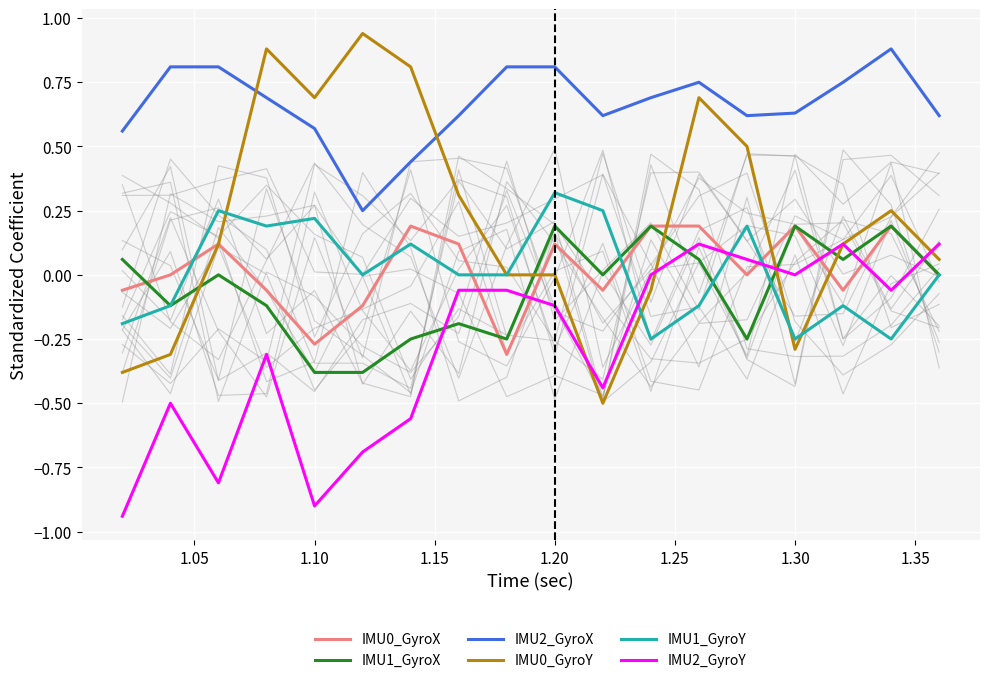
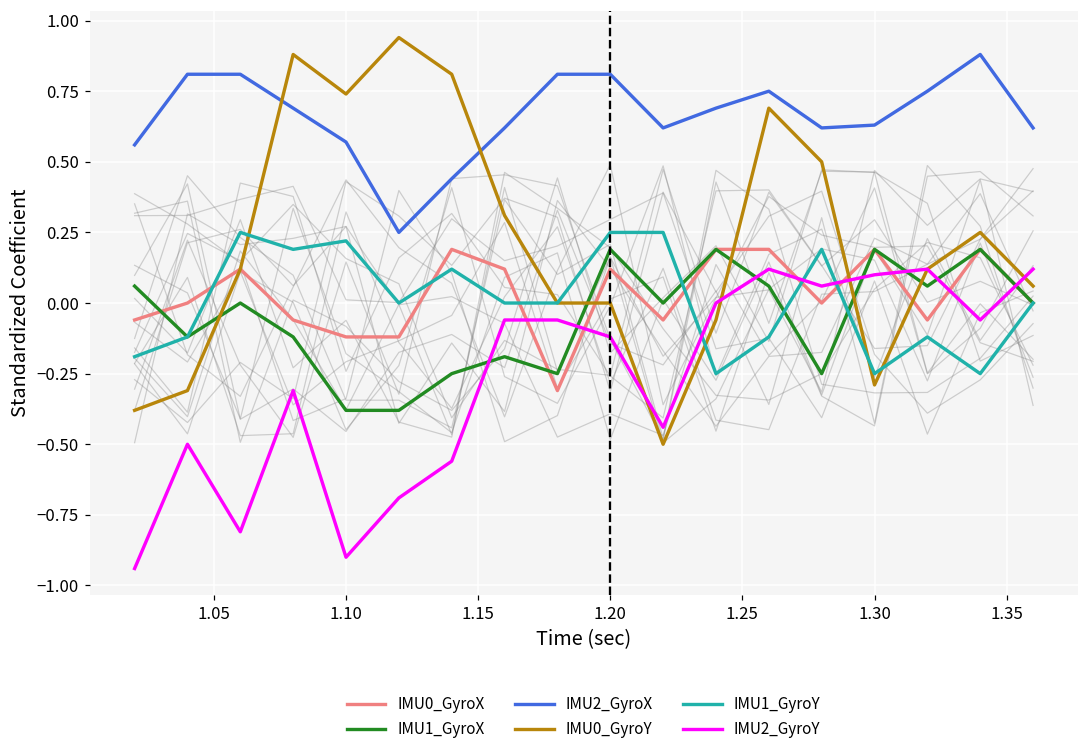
  {
    "IMU0_GyroX": {
-     "1.10": -0.27
+     "1.10": -0.12
    },
    "IMU2_GyroX": {
      "1.10": 0.57,
      "1.20": 0.81,
      "1.30": 0.63
    },
    "IMU0_GyroY": {
-     "1.10": 0.69,
+     "1.10": 0.74,
      "1.20": 0.00,
      "1.30": -0.29
    },
    "IMU1_GyroY": {
      "1.10": 0.22,
-     "1.20": 0.32,
+     "1.20": 0.25,
      "1.30": -0.25
    },
    "IMU2_GyroY": {
      "1.10": -0.9,
-     "1.30": 0.0
+     "1.30": 0.1
    }
  }
